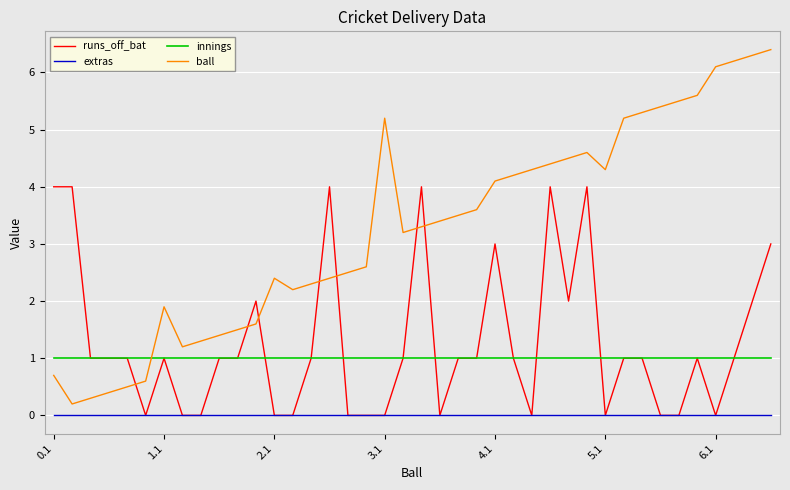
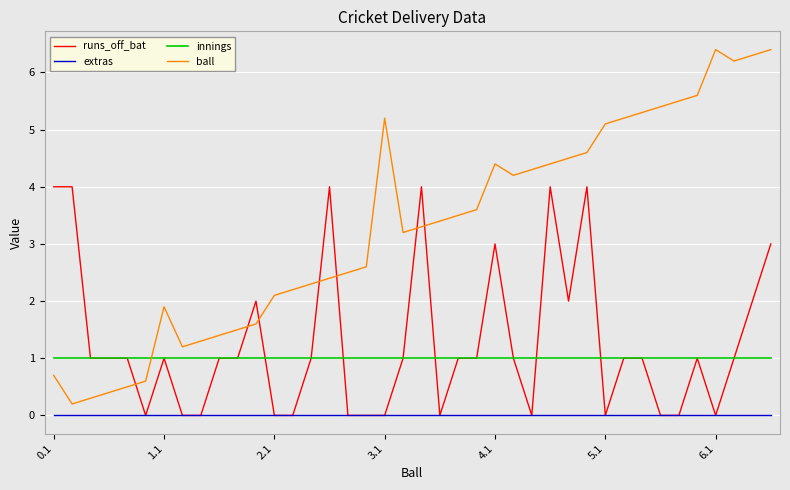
  {
    "runs_off_bat": {
      "0.1": 4.0,
      "4.1": 3.0
    },
    "extras": {
      "0.1": 0.0,
      "1.1": 0.0,
      "4.1": 0.0
    },
    "innings": {
      "0.1": 1.0,
      "2.1": 1.0,
      "3.1": 1.0,
      "4.1": 1.0,
      "5.1": 1.0,
      "6.1": 1.0
    },
    "ball": {
      "0.1": 0.7,
      "1.1": 1.9,
-     "2.1": 2.4,
+     "2.1": 2.1,
      "3.1": 5.2,
-     "4.1": 4.1,
-     "5.1": 4.3,
-     "6.1": 6.1
+     "4.1": 4.4,
+     "5.1": 5.1,
+     "6.1": 6.4
    }
  }
